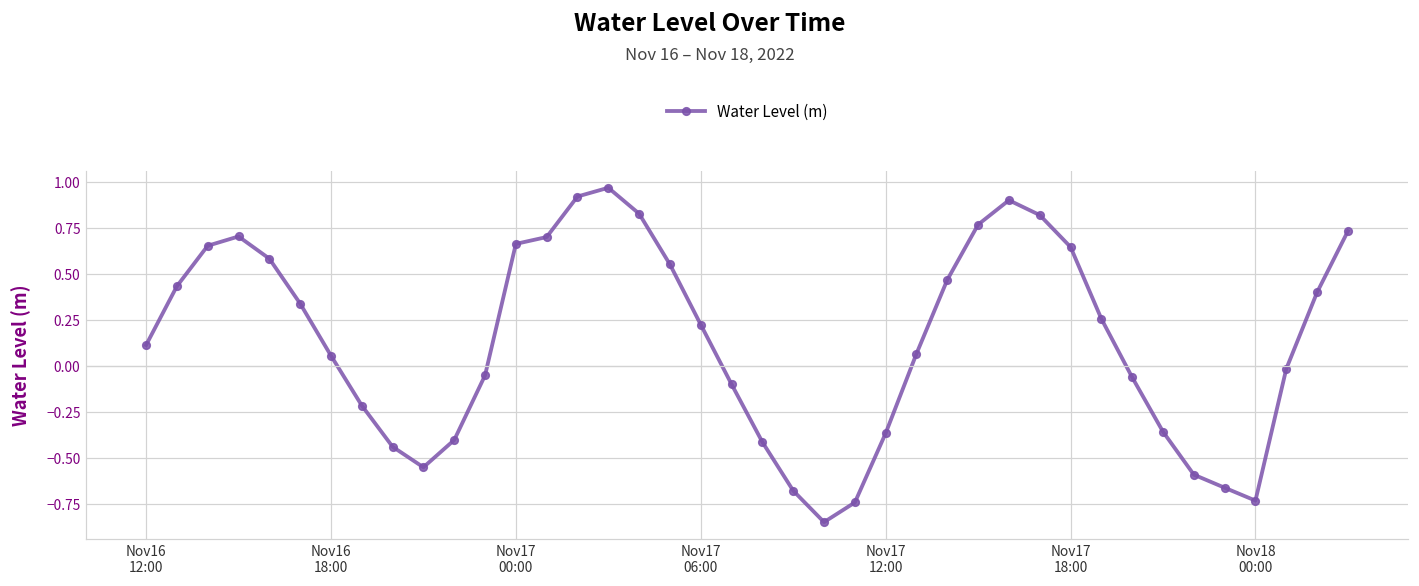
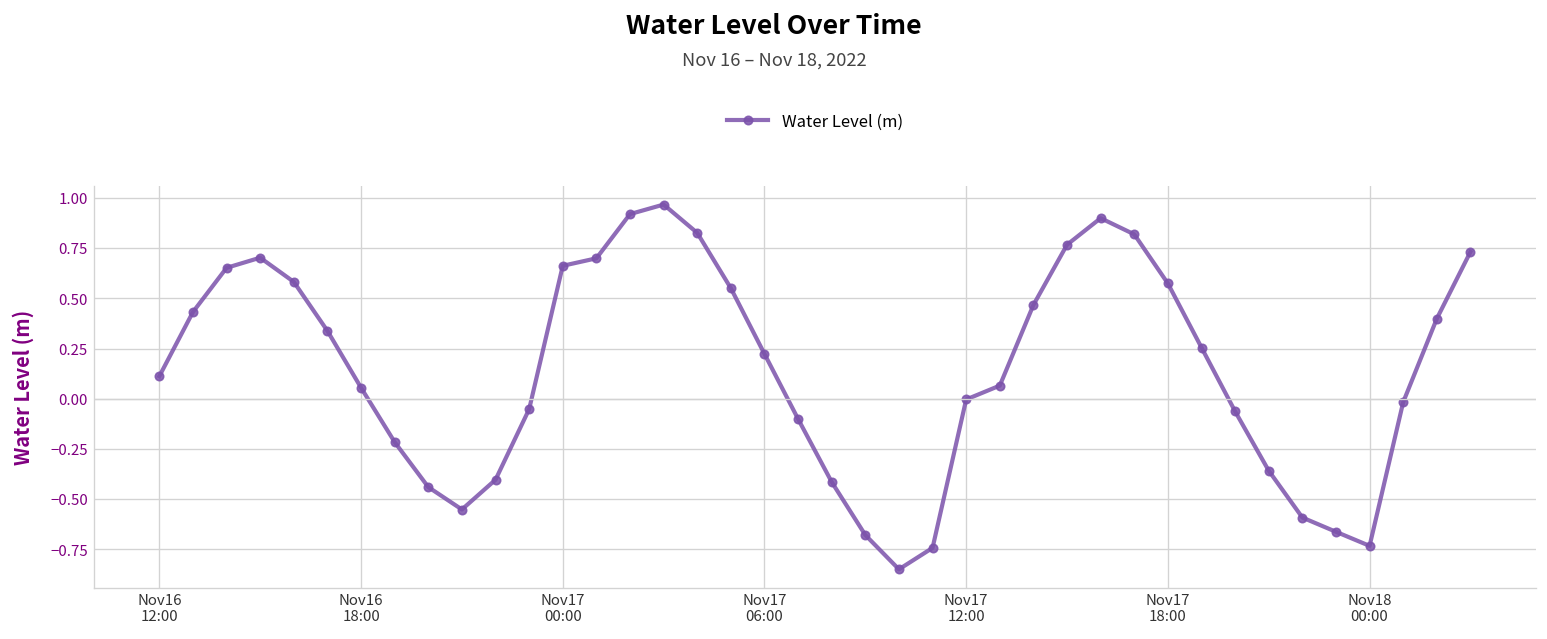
  {
    "Nov16 12:00": 0.11,
    "Nov16 18:00": 0.06,
    "Nov17 00:00": 0.66,
    "Nov17 06:00": 0.22,
-   "Nov17 12:00": -0.37,
-   "Nov17 18:00": 0.65,
+   "Nov17 12:00": 0.00,
+   "Nov17 18:00": 0.57,
    "Nov18 00:00": -0.73
  }
